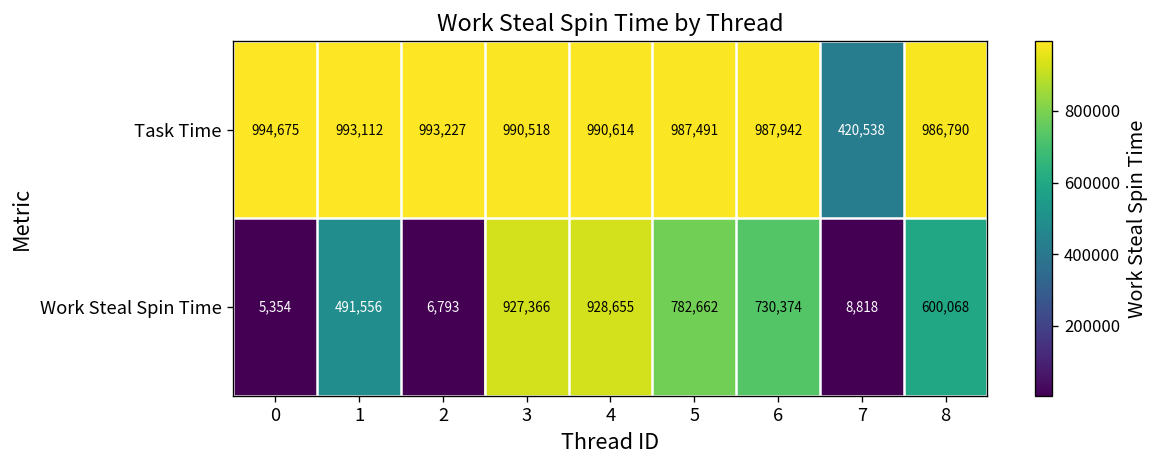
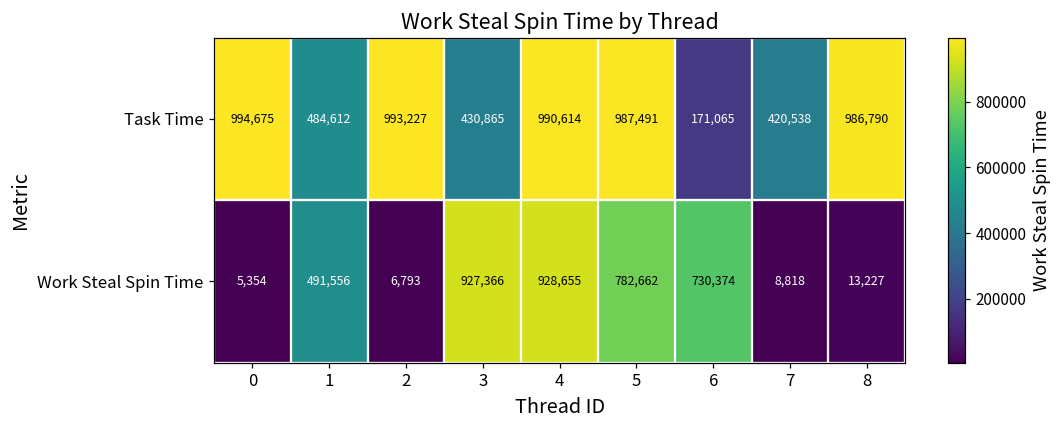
  {
    "Task Time": {
      "0": "994,675",
-     "1": "993,112",
+     "1": "484,612",
      "2": "993,227",
-     "3": "990,518",
+     "3": "430,865",
      "4": "990,614",
      "5": "987,491",
-     "6": "987,942",
+     "6": "171,065",
      "7": "420,538",
      "8": "986,790"
    },
    "Work Steal Spin Time": {
      "0": "5,354",
      "1": "491,556",
      "2": "6,793",
      "3": "927,366",
      "4": "928,655",
      "5": "782,662",
      "6": "730,374",
      "7": "8,818",
-     "8": "600,068"
+     "8": "13,227"
    }
  }
